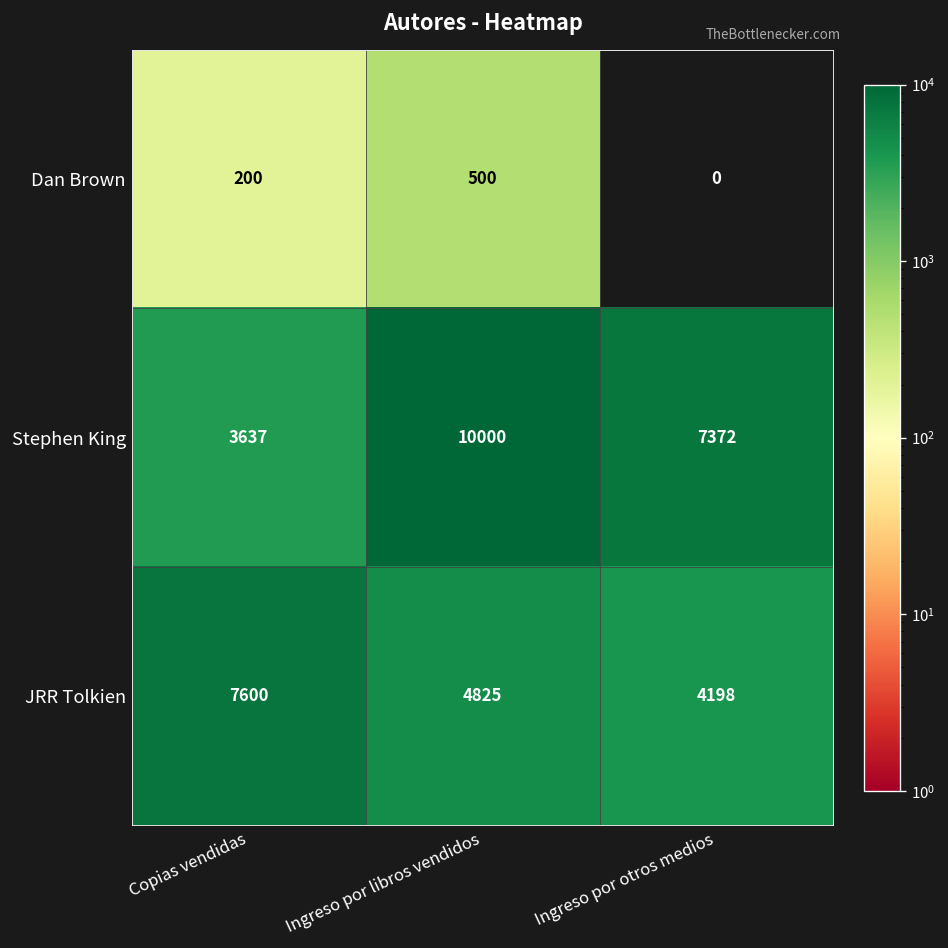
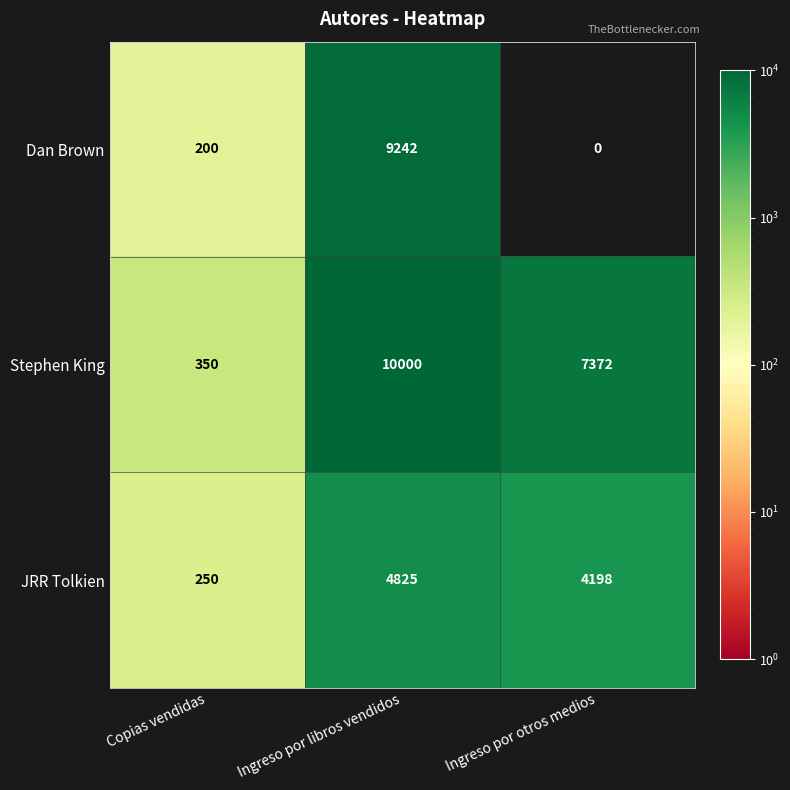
  {
    "Dan Brown": {
      "Copias vendidas": 200,
-     "Ingreso por libros vendidos": 500,
+     "Ingreso por libros vendidos": 9242,
      "Ingreso por otros medios": 0
    },
    "Stephen King": {
-     "Copias vendidas": 3637,
+     "Copias vendidas": 350,
      "Ingreso por libros vendidos": 10000,
      "Ingreso por otros medios": 7372
    },
    "JRR Tolkien": {
-     "Copias vendidas": 7600,
+     "Copias vendidas": 250,
      "Ingreso por libros vendidos": 4825,
      "Ingreso por otros medios": 4198
    }
  }
